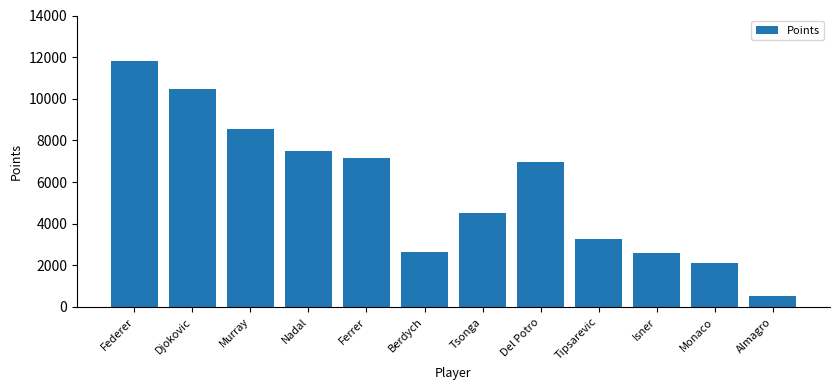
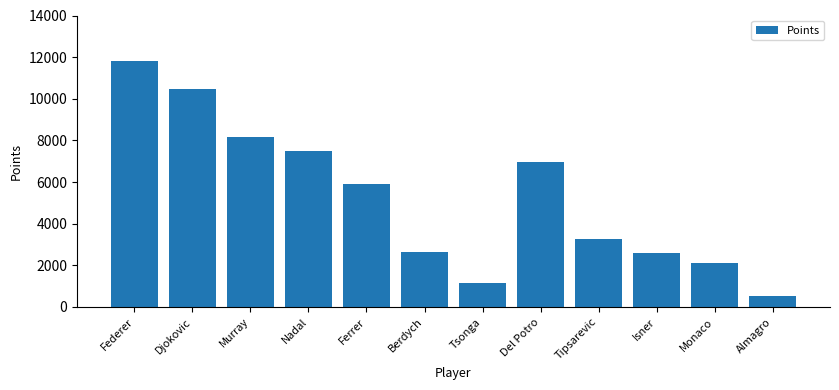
  {
    "Federer": 11800,
    "Djokovic": 10500,
-   "Murray": 8600,
+   "Murray": 8100,
    "Nadal": 7500,
-   "Ferrer": 7200,
+   "Ferrer": 5900,
    "Berdych": 2700,
-   "Tsonga": 4500,
+   "Tsonga": 1200,
    "Del Potro": 6900,
    "Tipsarevic": 3300,
    "Isner": 2600,
    "Monaco": 2100,
    "Almagro": 500
  }
